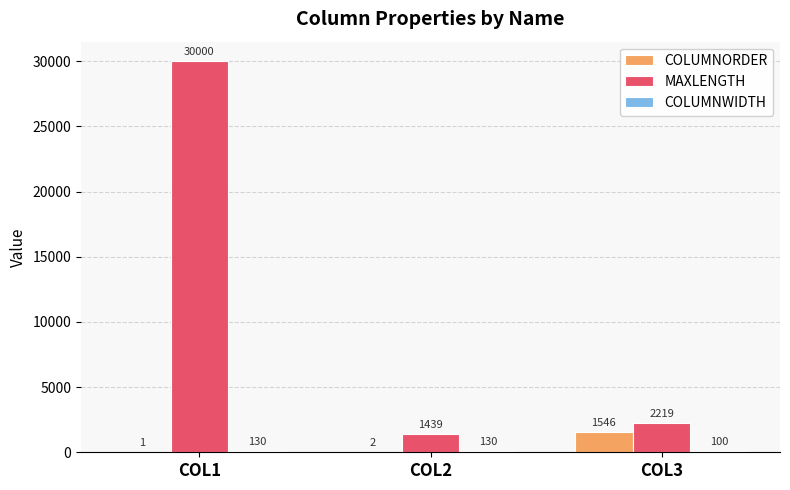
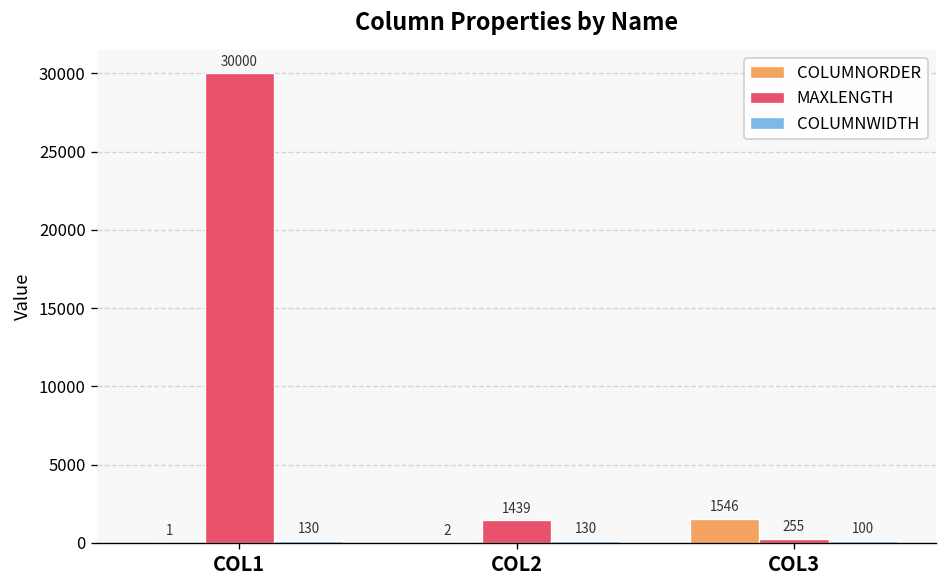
  {
    "COLUMNORDER": {
      "COL1": 1,
      "COL2": 2,
      "COL3": 1546
    },
    "MAXLENGTH": {
      "COL1": 30000,
      "COL2": 1439,
-     "COL3": 2219
+     "COL3": 255
    },
    "COLUMNWIDTH": {
      "COL1": 130,
      "COL2": 130,
      "COL3": 100
    }
  }
